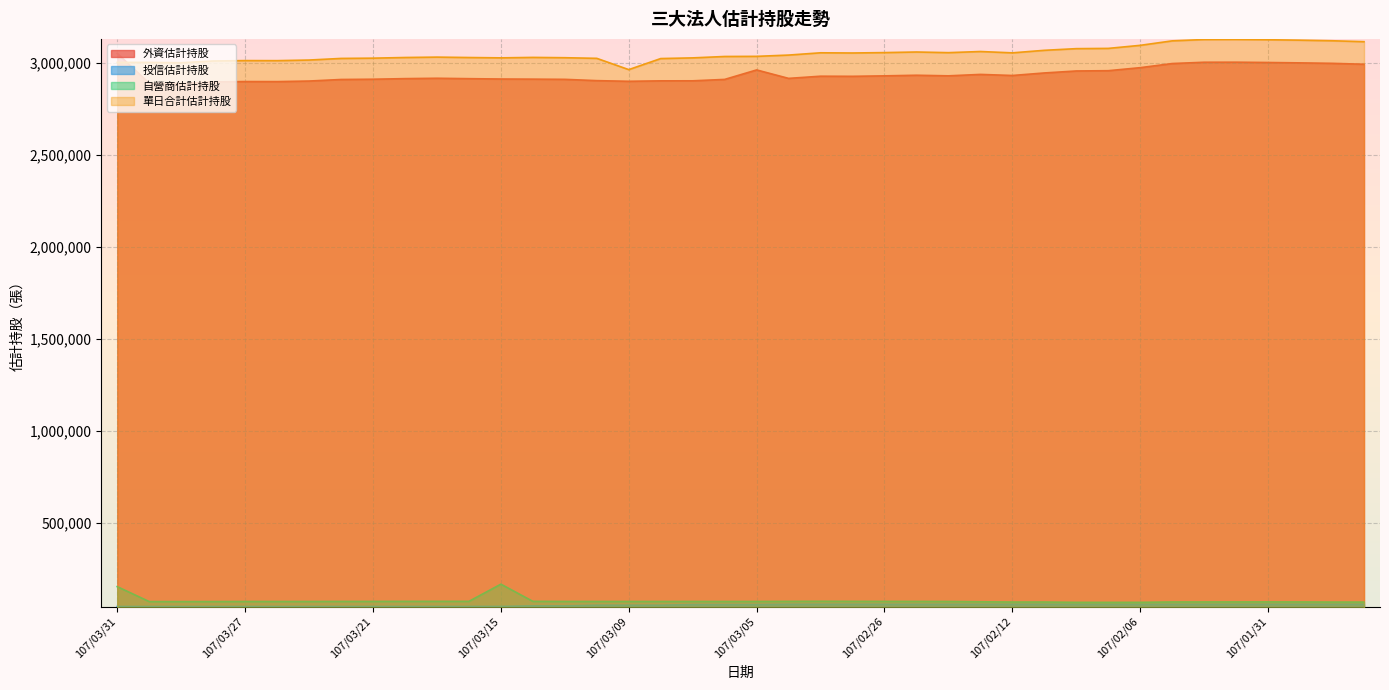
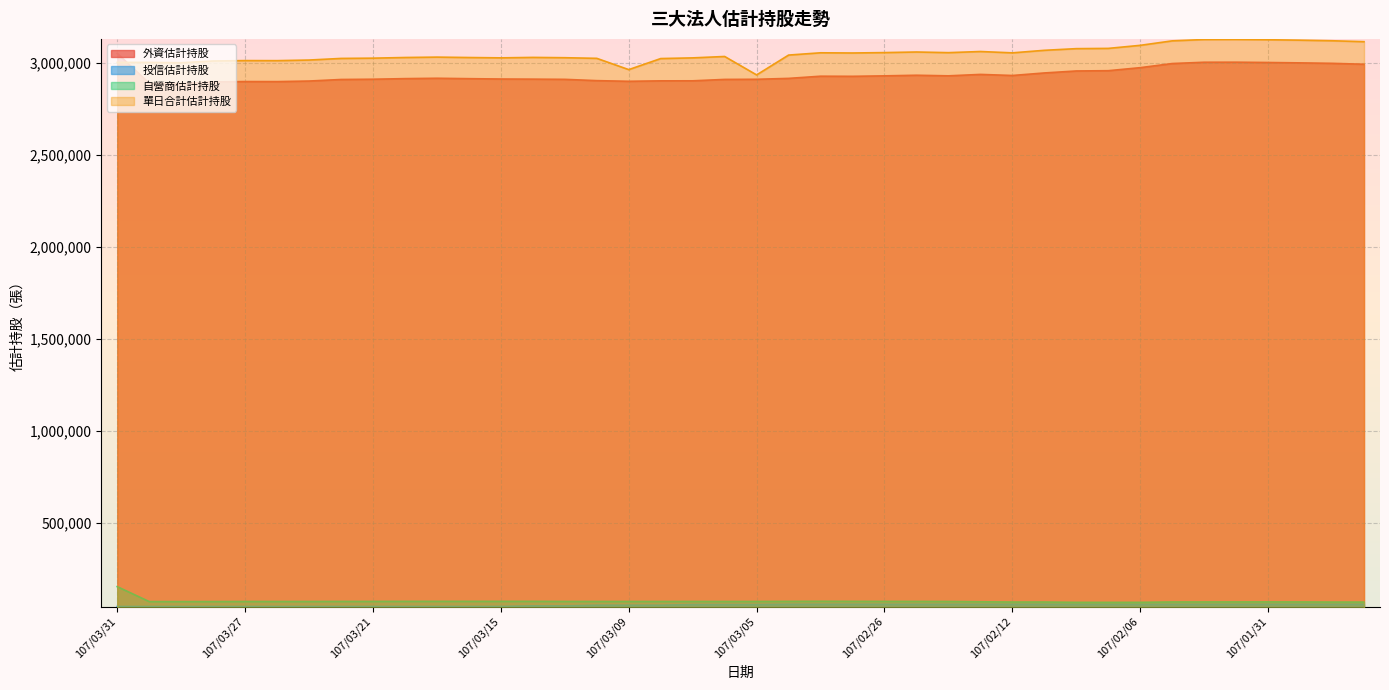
  {
    "外資估計持股": {
      "107/03/27": "2,900,000",
      "107/03/21": "2,910,000",
      "107/03/15": "2,910,000",
      "107/03/09": "2,900,000",
-     "107/03/05": "2,960,000",
+     "107/03/05": "2,910,000",
      "107/02/26": "2,930,000",
      "107/02/12": "2,930,000",
      "107/02/06": "2,970,000",
      "107/01/31": "3,000,000"
    },
    "投信估計持股": {
      "107/03/31": "40,000",
      "107/03/27": "40,000",
      "107/03/21": "40,000",
      "107/03/15": "40,000",
      "107/03/09": "50,000",
      "107/03/05": "50,000",
      "107/02/26": "60,000"
    },
    "自營商估計持股": {
      "107/03/31": "150,000",
      "107/03/27": "70,000",
      "107/03/21": "70,000",
-     "107/03/15": "160,000",
+     "107/03/15": "70,000",
      "107/03/09": "70,000",
      "107/03/05": "70,000",
      "107/02/26": "70,000"
    },
    "單日合計估計持股": {
      "107/03/27": "3,010,000",
      "107/03/21": "3,020,000",
      "107/03/15": "3,030,000",
      "107/03/09": "2,960,000",
-     "107/03/05": "3,030,000",
+     "107/03/05": "2,930,000",
      "107/02/26": "3,050,000",
      "107/02/12": "3,050,000",
      "107/02/06": "3,090,000",
      "107/01/31": "3,120,000"
    }
  }
